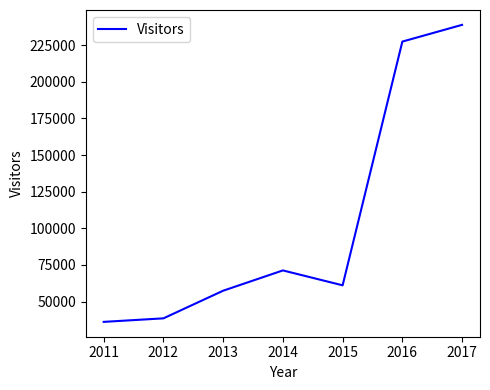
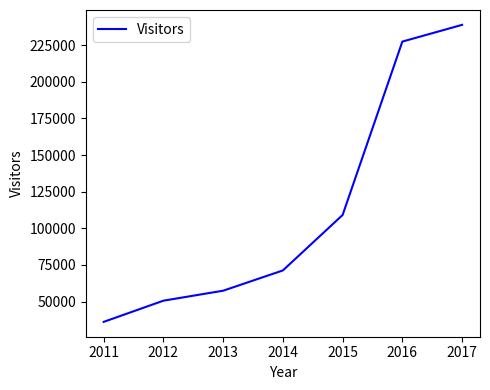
  {
    "2011": 36000,
-   "2012": 39000,
+   "2012": 51000,
    "2013": 57000,
    "2014": 71000,
-   "2015": 61000,
+   "2015": 109000,
    "2016": 227000,
    "2017": 239000
  }
